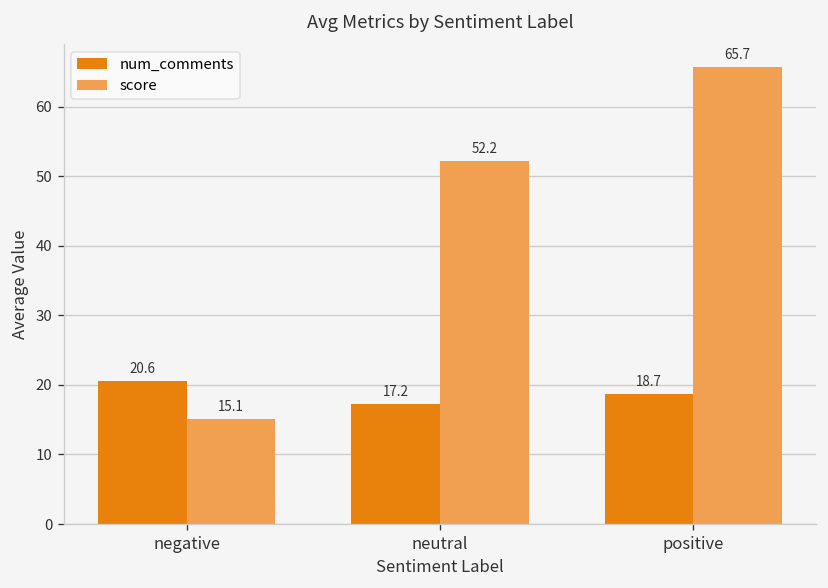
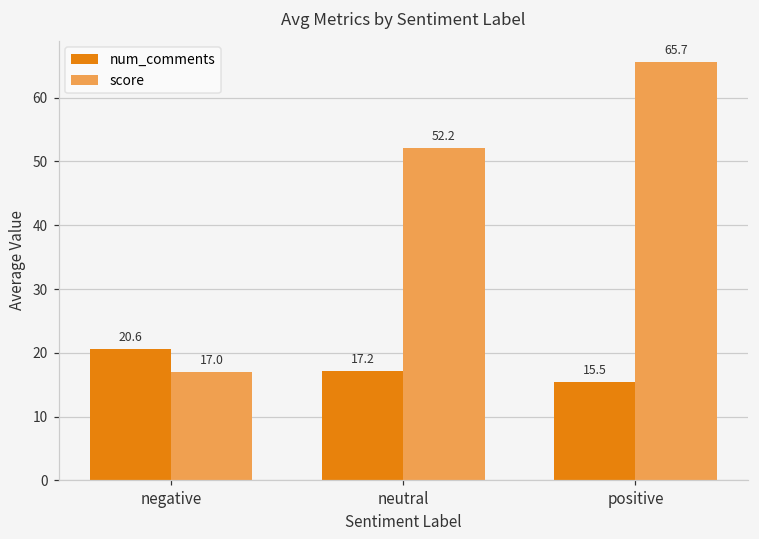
  {
    "num_comments": {
      "negative": 20.6,
      "neutral": 17.2,
-     "positive": 18.7
+     "positive": 15.5
    },
    "score": {
-     "negative": 15.1,
+     "negative": 17.0,
      "neutral": 52.2,
      "positive": 65.7
    }
  }
